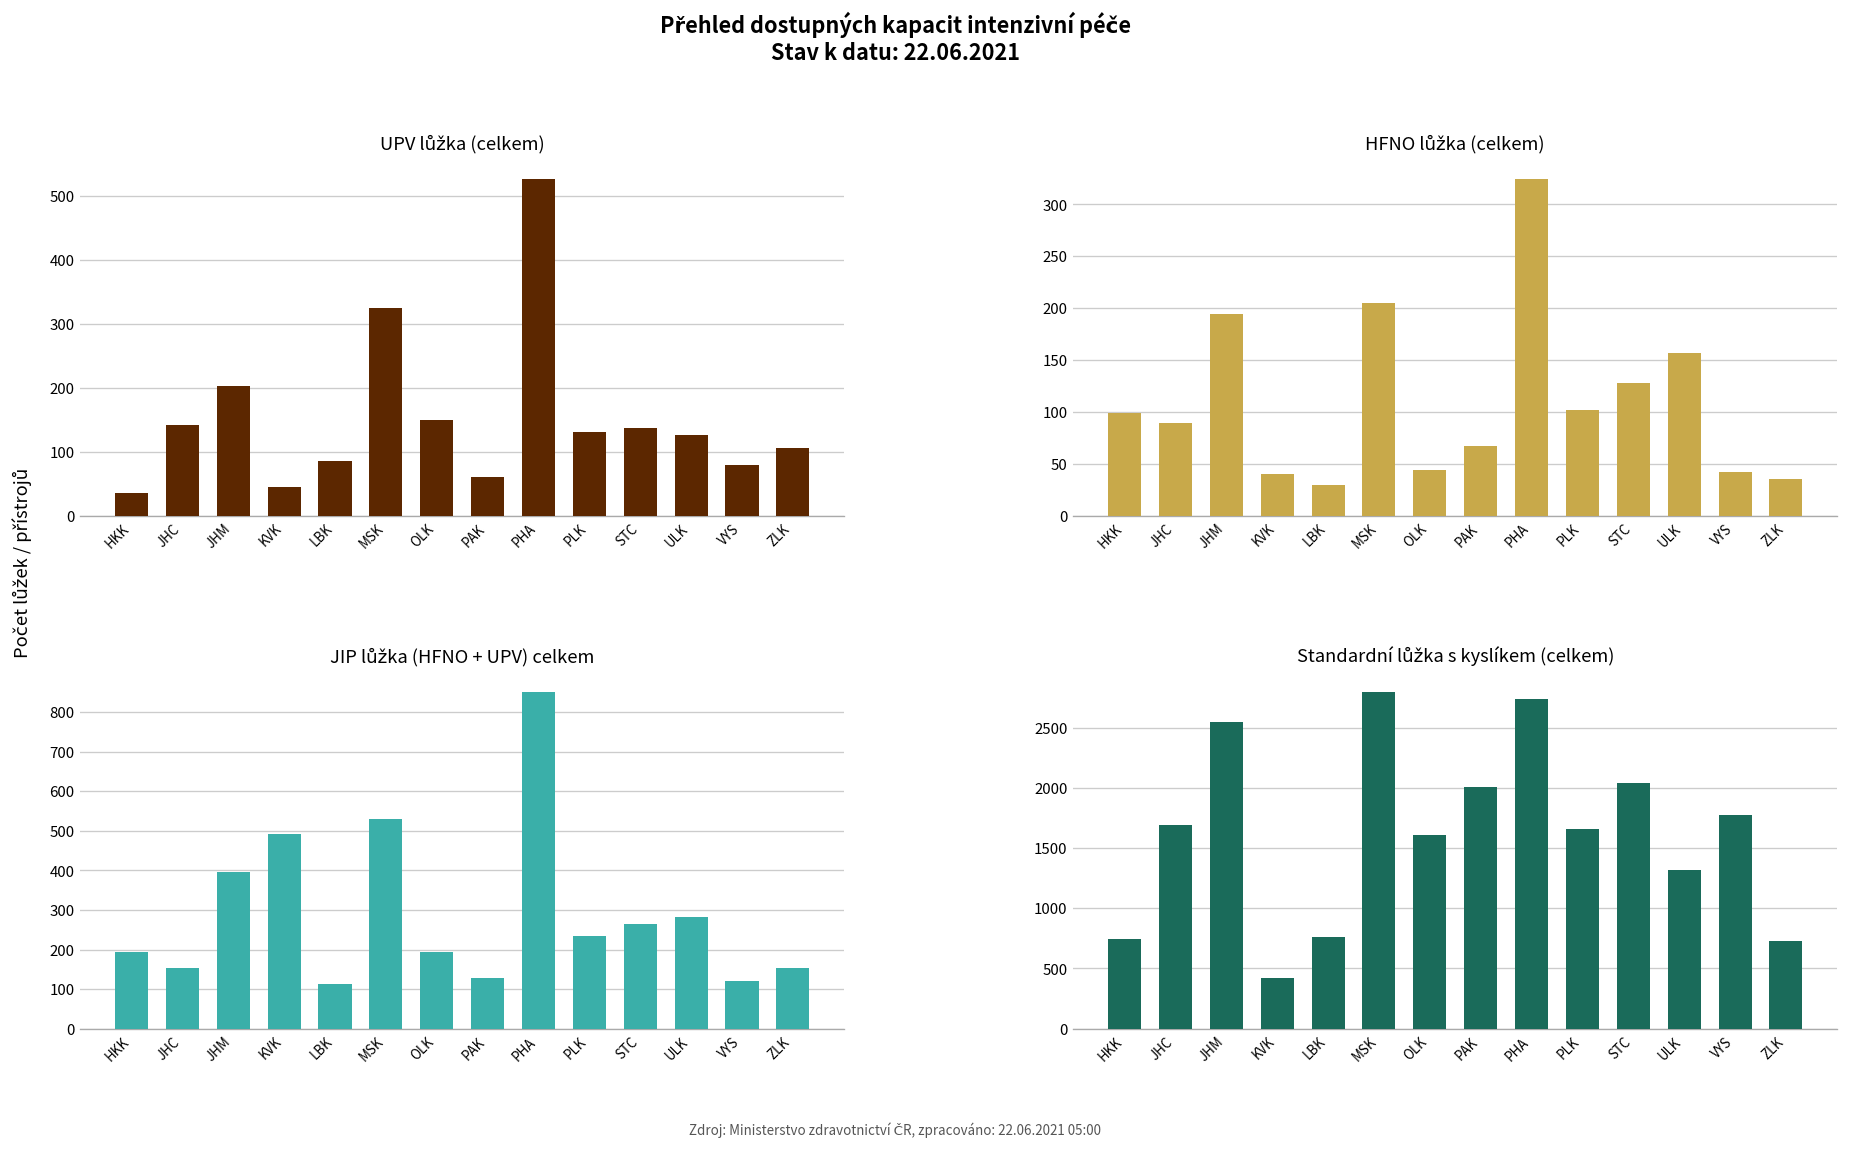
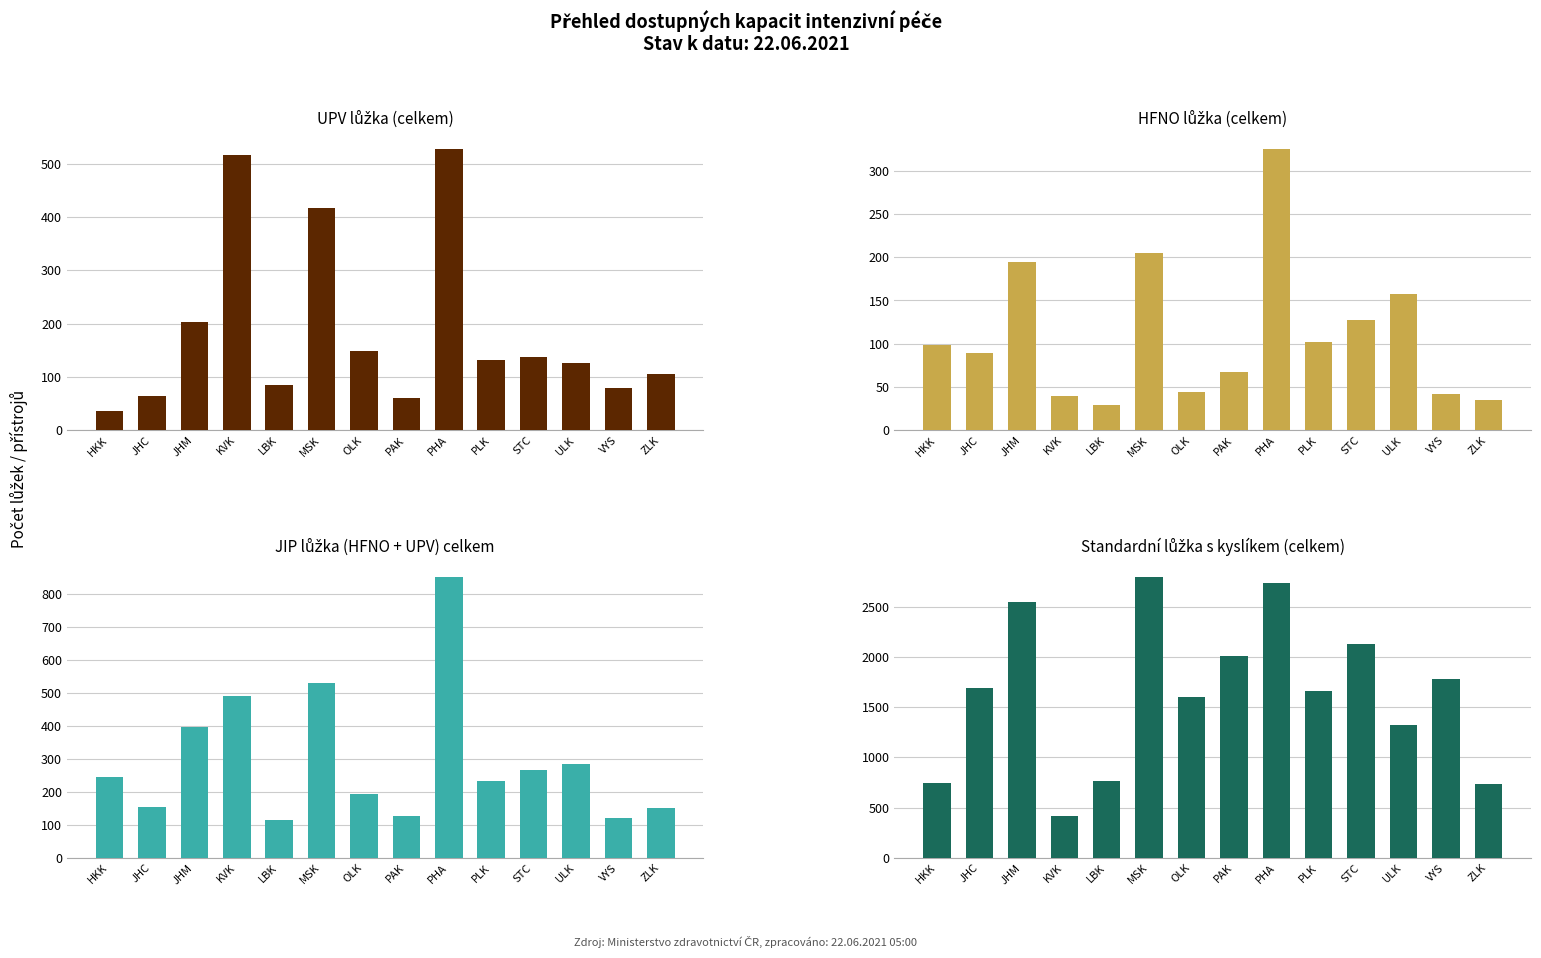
  {
    "UPV lůžka (celkem)": {
      "HKK": 40,
-     "JHC": 140,
+     "JHC": 60,
      "JHM": 200,
-     "KVK": 50,
+     "KVK": 520,
      "LBK": 90,
-     "MSK": 320,
+     "MSK": 420,
      "OLK": 150,
      "PAK": 60,
      "PHA": 530,
      "PLK": 130,
      "STC": 140,
      "ULK": 130,
      "VYS": 80,
      "ZLK": 110
    },
    "HFNO lůžka (celkem)": {
      "HKK": 100,
      "JHC": 90,
      "JHM": 190,
      "KVK": 40,
      "LBK": 30,
      "MSK": 210,
      "OLK": 40,
      "PAK": 70,
      "PHA": 330,
      "PLK": 100,
      "STC": 130,
      "ULK": 160,
      "VYS": 40,
      "ZLK": 40
    },
    "JIP lůžka (HFNO + UPV) celkem": {
-     "HKK": 190,
+     "HKK": 250,
      "JHC": 150,
      "JHM": 400,
      "KVK": 490,
      "LBK": 110,
      "MSK": 530,
      "OLK": 190,
      "PAK": 130,
      "PHA": 850,
      "PLK": 230,
      "STC": 270,
      "ULK": 280,
      "VYS": 120,
      "ZLK": 150
    },
    "Standardní lůžka s kyslíkem (celkem)": {
      "HKK": 750,
      "JHC": 1690,
      "JHM": 2550,
      "KVK": 420,
      "LBK": 760,
      "MSK": 2800,
      "OLK": 1610,
      "PAK": 2010,
      "PHA": 2740,
      "PLK": 1660,
-     "STC": 2040,
+     "STC": 2130,
      "ULK": 1320,
      "VYS": 1780,
      "ZLK": 730
    }
  }
